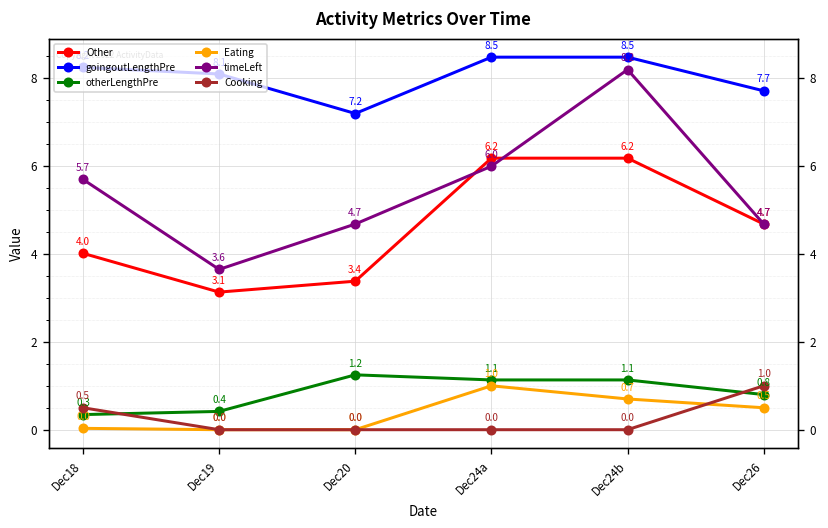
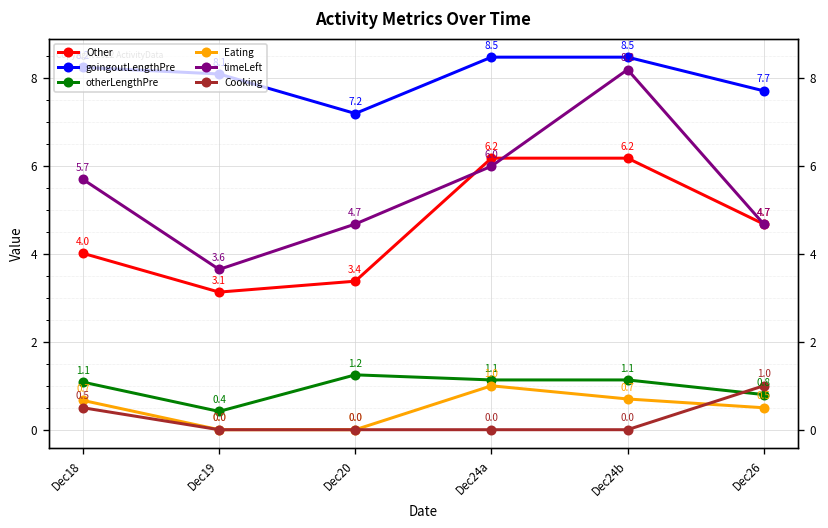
  {
    "Other": {
      "Dec18": 4.0,
      "Dec19": 3.1,
      "Dec20": 3.4,
      "Dec24b": 6.2
    },
    "goingoutLengthPre": {
      "Dec20": 7.2,
      "Dec24a": 8.5,
      "Dec24b": 8.5,
      "Dec26": 7.7
    },
    "otherLengthPre": {
-     "Dec18": 0.3,
+     "Dec18": 1.1,
      "Dec19": 0.4,
      "Dec20": 1.2,
      "Dec24b": 1.1
    },
    "Eating": {
-     "Dec18": 0.0
+     "Dec18": 0.7
    },
    "timeLeft": {
      "Dec18": 5.7,
      "Dec19": 3.6,
      "Dec20": 4.7
    },
    "Cooking": {
      "Dec24a": 0.0,
      "Dec24b": 0.0
    }
  }
